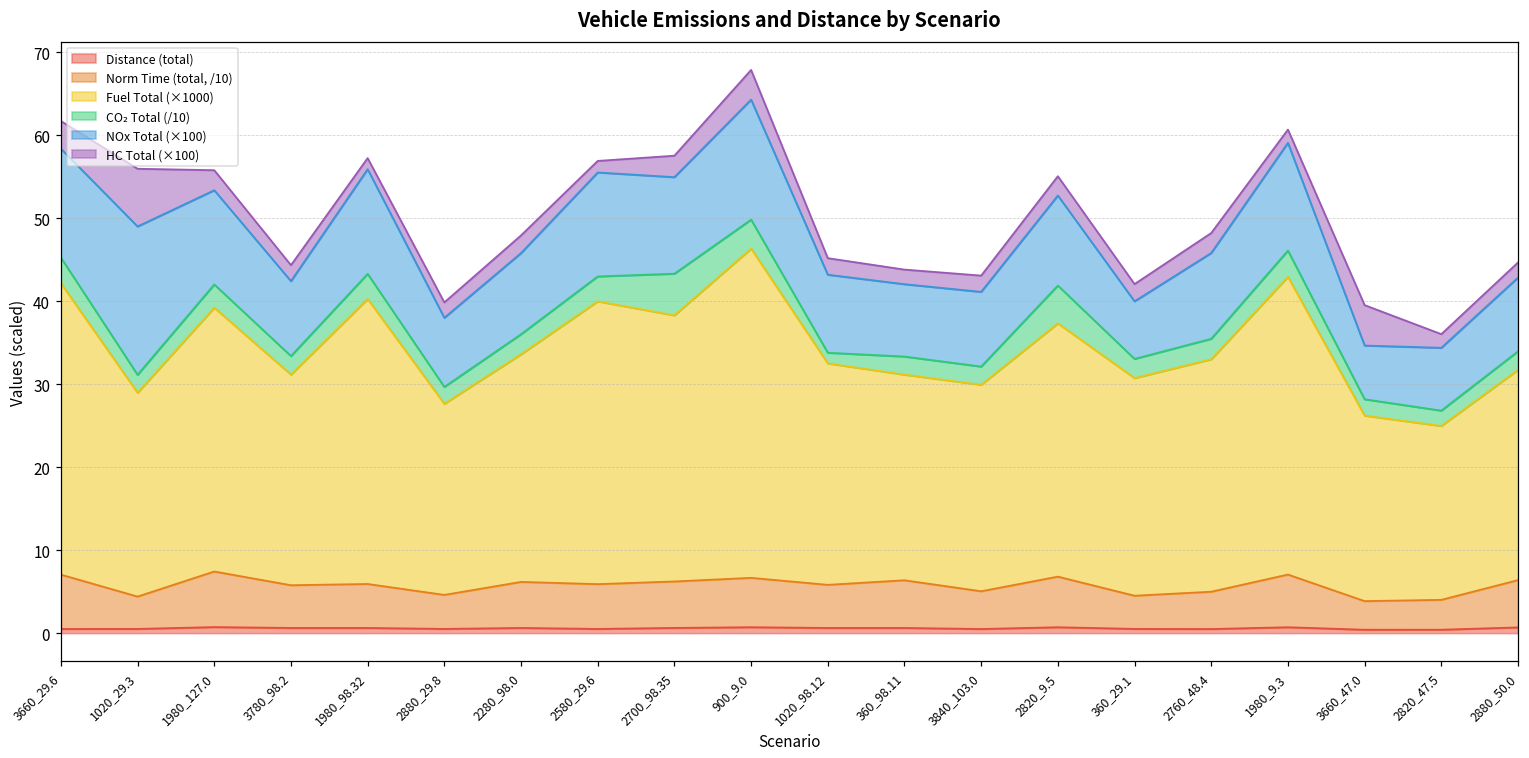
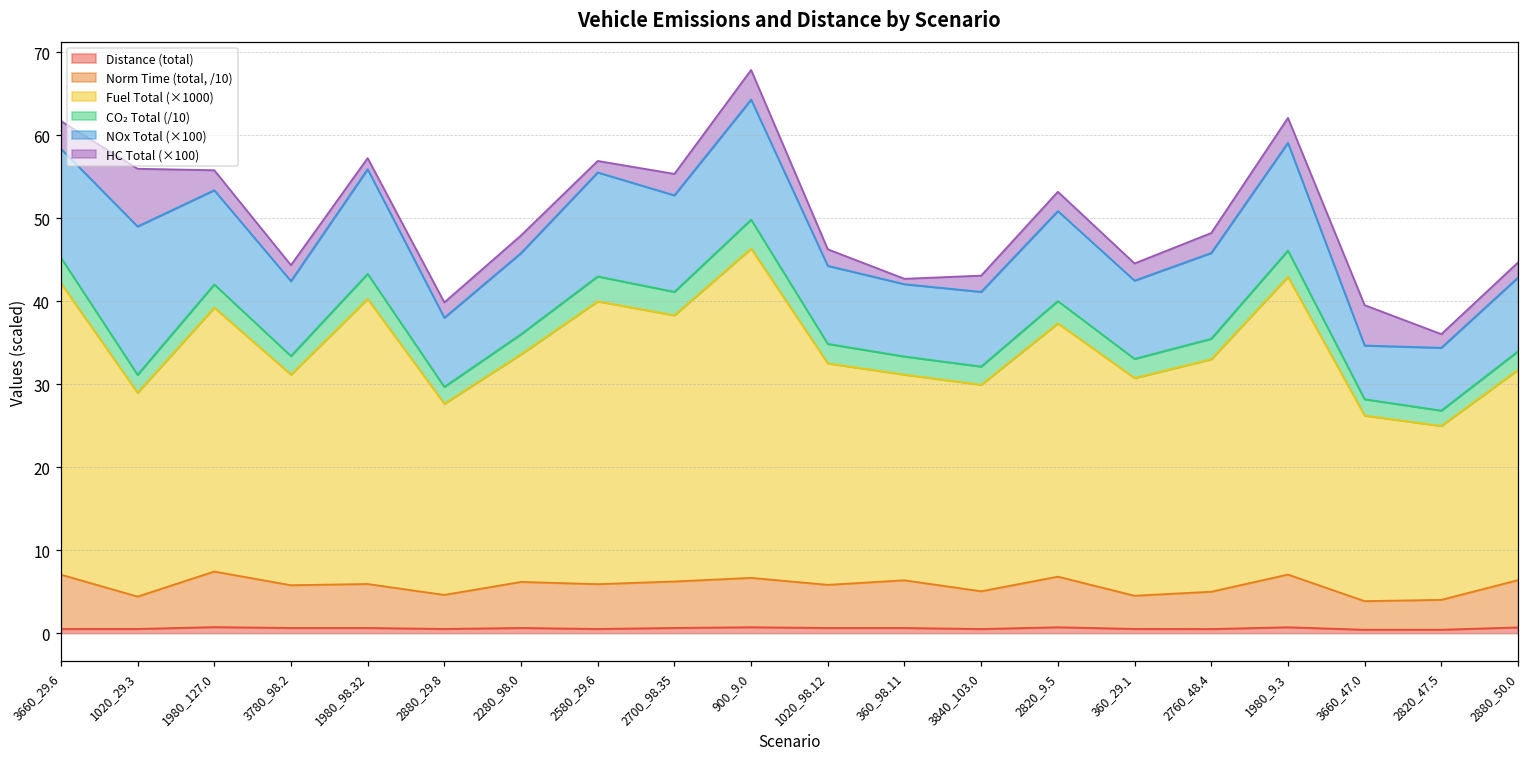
  {
    "CO₂ Total (/10)": {
      "3660_29.6": 3,
      "1020_29.3": 2,
      "1980_127.0": 3,
      "3780_98.2": 2,
      "1980_98.32": 3,
      "2880_29.8": 2,
      "2280_98.0": 2,
      "2580_29.6": 3,
-     "2700_98.35": 5,
+     "2700_98.35": 3,
      "900_9.0": 3,
-     "1020_98.12": 1,
+     "1020_98.12": 2,
      "360_98.11": 2,
      "3840_103.0": 2,
-     "2820_9.5": 5,
+     "2820_9.5": 3,
      "360_29.1": 2,
      "2760_48.4": 2,
      "1980_9.3": 3,
      "3660_47.0": 2,
      "2820_47.5": 2,
      "2880_50.0": 2
    },
    "NOx Total (×100)": {
      "3660_29.6": 13,
      "1020_29.3": 18,
      "1980_127.0": 11,
      "3780_98.2": 9,
      "1980_98.32": 13,
      "2880_29.8": 8,
      "2280_98.0": 10,
      "2580_29.6": 13,
      "2700_98.35": 12,
      "900_9.0": 14,
      "1020_98.12": 9,
      "360_98.11": 9,
      "3840_103.0": 9,
      "2820_9.5": 11,
-     "360_29.1": 7,
+     "360_29.1": 9,
      "2760_48.4": 10,
      "1980_9.3": 13,
      "3660_47.0": 6,
      "2820_47.5": 8,
      "2880_50.0": 9
    },
    "HC Total (×100)": {
      "3660_29.6": 3,
      "1020_29.3": 7,
      "1980_127.0": 2,
      "3780_98.2": 2,
      "1980_98.32": 1,
      "2880_29.8": 2,
      "2280_98.0": 2,
      "2580_29.6": 1,
      "2700_98.35": 3,
      "900_9.0": 4,
      "1020_98.12": 2,
-     "360_98.11": 2,
+     "360_98.11": 1,
      "3840_103.0": 2,
      "2820_9.5": 2,
      "360_29.1": 2,
      "2760_48.4": 2,
-     "1980_9.3": 2,
+     "1980_9.3": 3,
      "3660_47.0": 5,
      "2820_47.5": 2,
      "2880_50.0": 2
    }
  }
